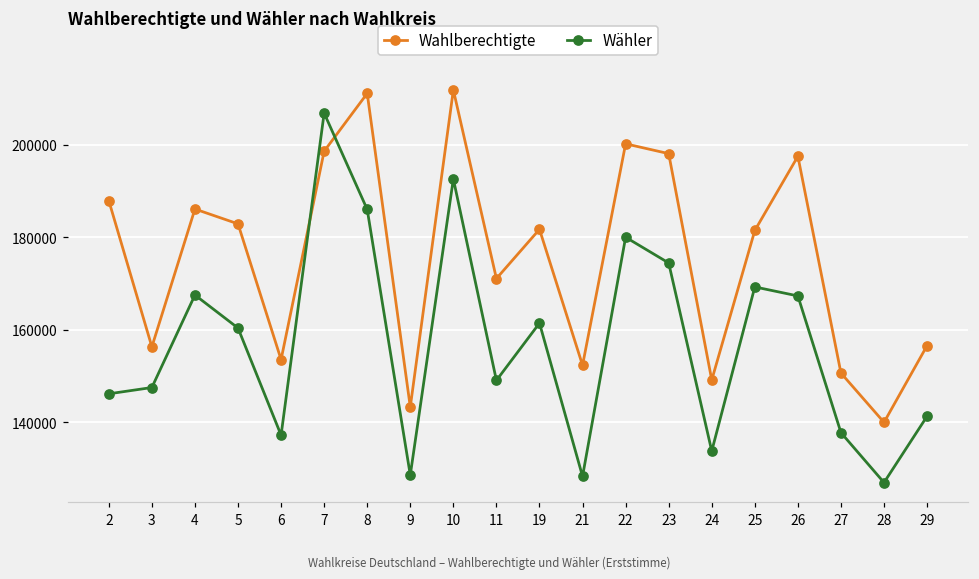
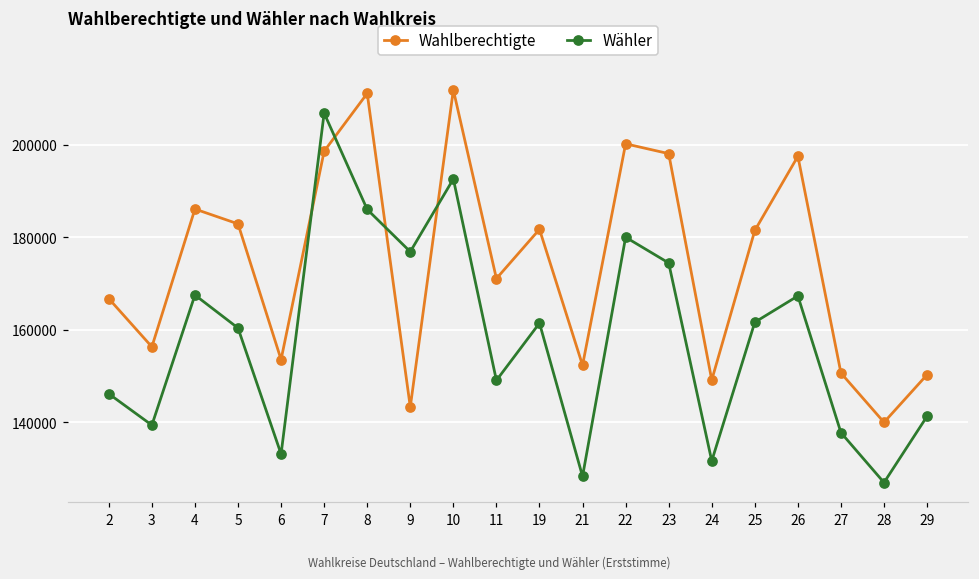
  {
    "Wahlberechtigte": {
-     "2": 188000,
+     "2": 167000,
      "3": 156000,
      "4": 186000,
      "5": 183000,
      "6": 154000,
      "7": 199000,
      "8": 211000,
      "9": 143000,
      "10": 212000,
      "11": 171000,
      "19": 182000,
      "21": 152000,
      "22": 200000,
      "23": 198000,
      "24": 149000,
      "25": 181000,
      "26": 198000,
      "27": 151000,
      "28": 140000,
-     "29": 157000
+     "29": 150000
    },
    "Wähler": {
      "2": 146000,
-     "3": 148000,
+     "3": 139000,
      "4": 168000,
      "5": 160000,
-     "6": 137000,
+     "6": 133000,
      "7": 207000,
      "8": 186000,
-     "9": 129000,
+     "9": 177000,
      "10": 193000,
      "11": 149000,
      "19": 161000,
      "21": 128000,
      "22": 180000,
      "23": 174000,
-     "24": 134000,
-     "25": 169000,
+     "24": 132000,
+     "25": 162000,
      "26": 167000,
      "27": 138000,
      "28": 127000,
      "29": 141000
    }
  }
